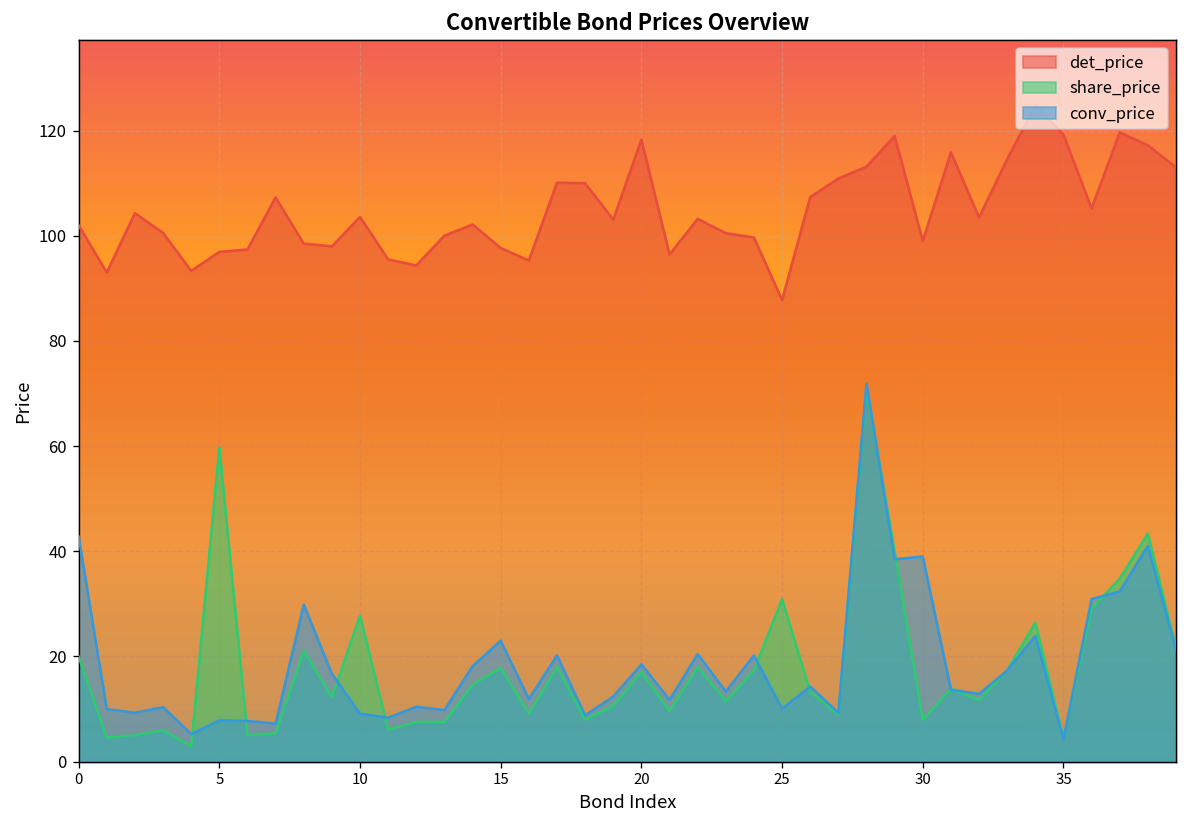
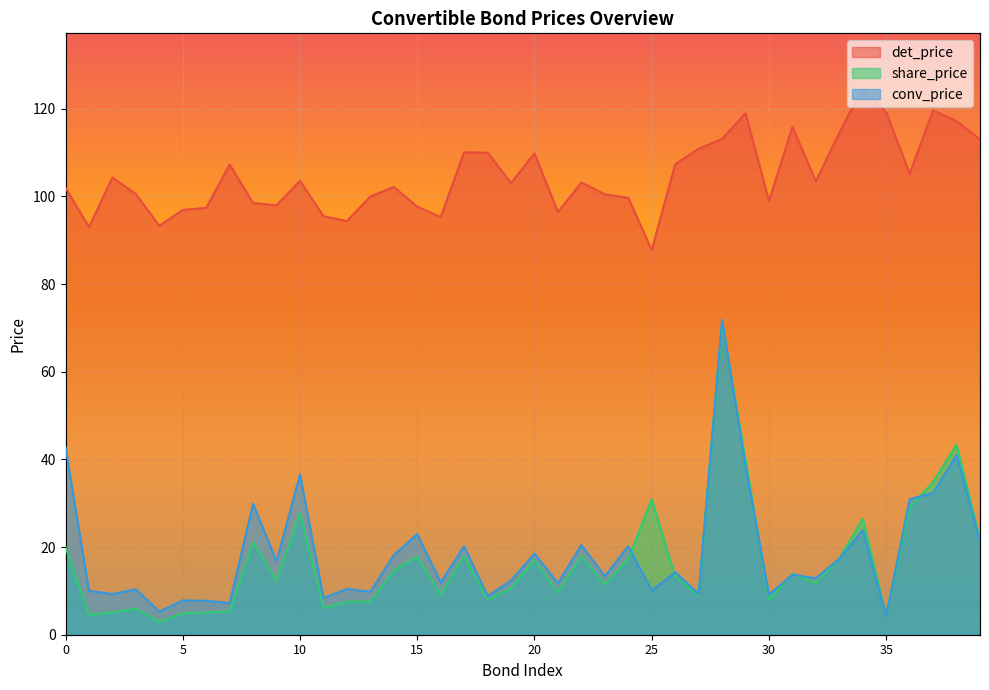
  {
    "det_price": {
      "0": 102,
      "5": 97,
      "10": 104,
      "15": 98,
-     "20": 118,
+     "20": 110,
      "25": 88,
      "30": 99,
      "35": 119
    },
    "share_price": {
      "0": 20,
-     "5": 60,
+     "5": 5,
      "10": 28,
      "15": 18,
      "20": 17,
      "25": 31,
      "30": 8
    },
    "conv_price": {
      "0": 43,
      "5": 8,
-     "10": 9,
+     "10": 37,
      "15": 23,
      "20": 19,
      "25": 10,
-     "30": 39
+     "30": 9
    }
  }
